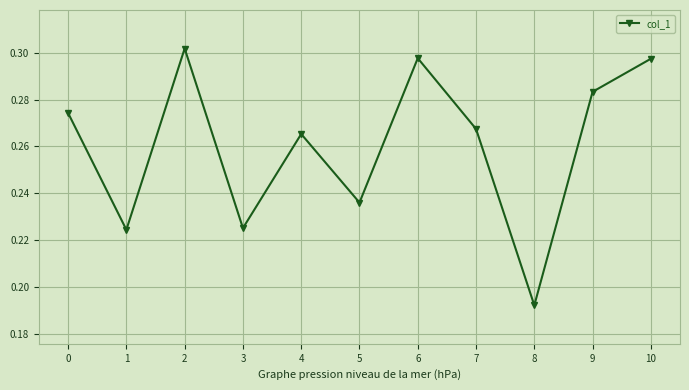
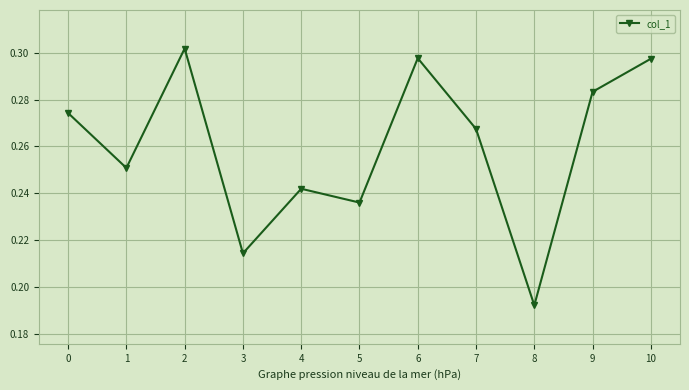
  {
    "0": 0.274,
-   "1": 0.224,
+   "1": 0.251,
    "2": 0.302,
-   "3": 0.225,
-   "4": 0.265,
+   "3": 0.214,
+   "4": 0.242,
    "5": 0.236,
    "6": 0.298,
    "7": 0.267,
    "8": 0.192,
    "9": 0.283,
    "10": 0.297
  }
